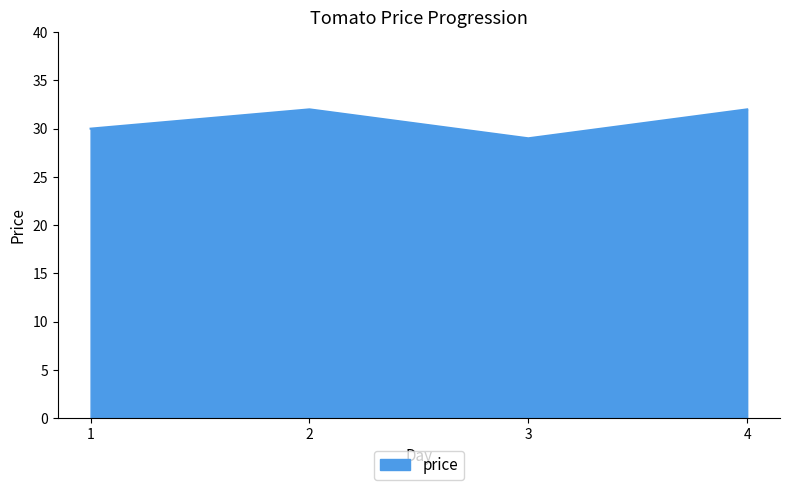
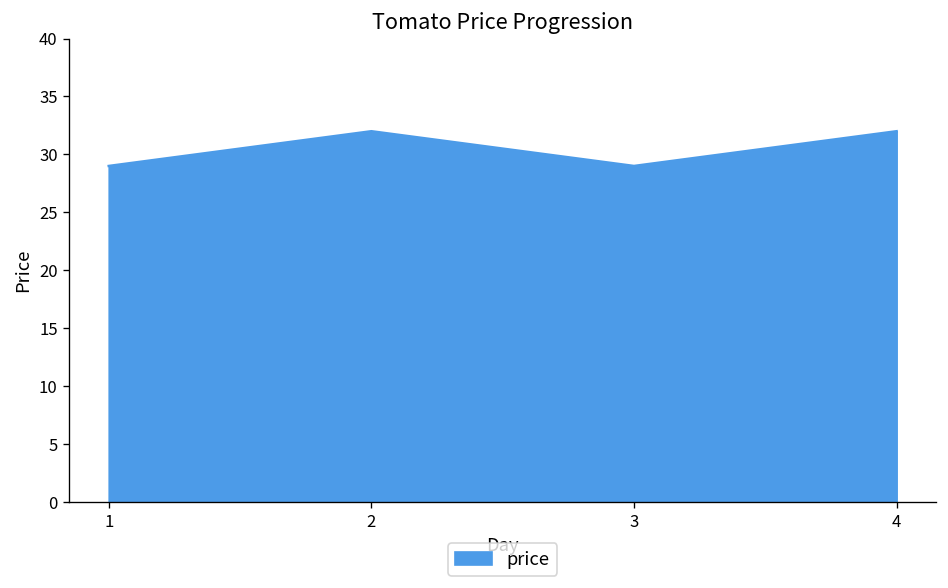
  {
-   "1": 30,
+   "1": 29,
    "2": 32,
    "3": 29,
    "4": 32
  }
